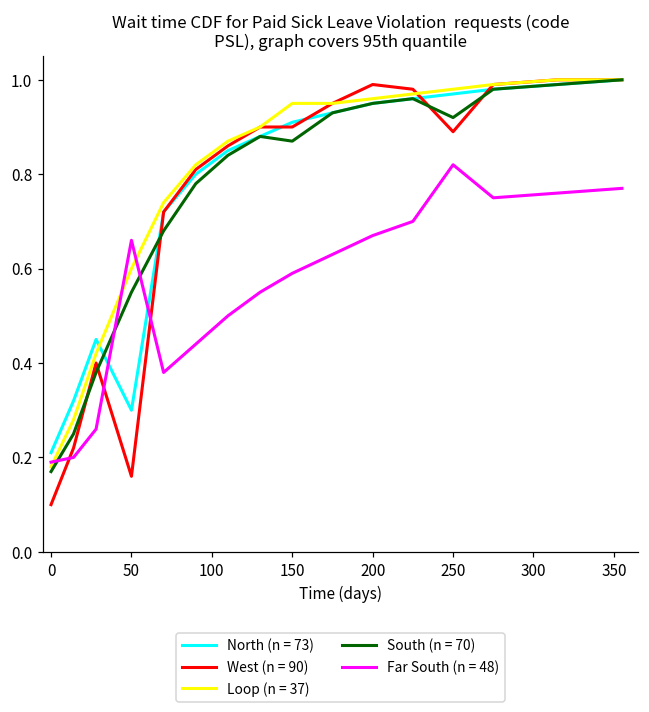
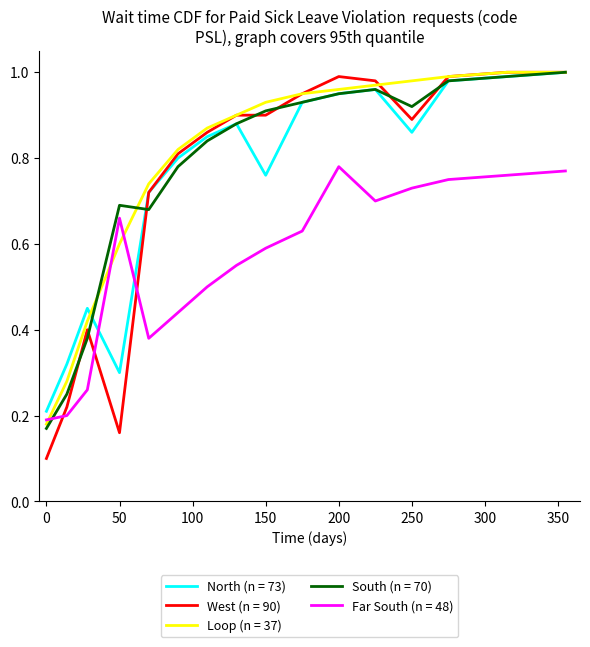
  {
    "North (n = 73)": {
      "0": 0.21,
      "50": 0.30,
-     "150": 0.91,
-     "250": 0.97
+     "150": 0.76,
+     "250": 0.86
    },
    "West (n = 90)": {
      "0": 0.10,
      "50": 0.16,
      "150": 0.90,
      "200": 0.99,
      "250": 0.89
    },
    "Loop (n = 37)": {
      "0": 0.18,
      "50": 0.60,
-     "150": 0.95,
+     "150": 0.93,
      "200": 0.96,
      "250": 0.98
    },
    "South (n = 70)": {
      "0": 0.17,
-     "50": 0.55,
-     "150": 0.87,
+     "50": 0.69,
+     "150": 0.91,
      "250": 0.92
    },
    "Far South (n = 48)": {
      "0": 0.19,
      "50": 0.66,
      "150": 0.59,
-     "200": 0.67,
-     "250": 0.82
+     "200": 0.78,
+     "250": 0.73
    }
  }
